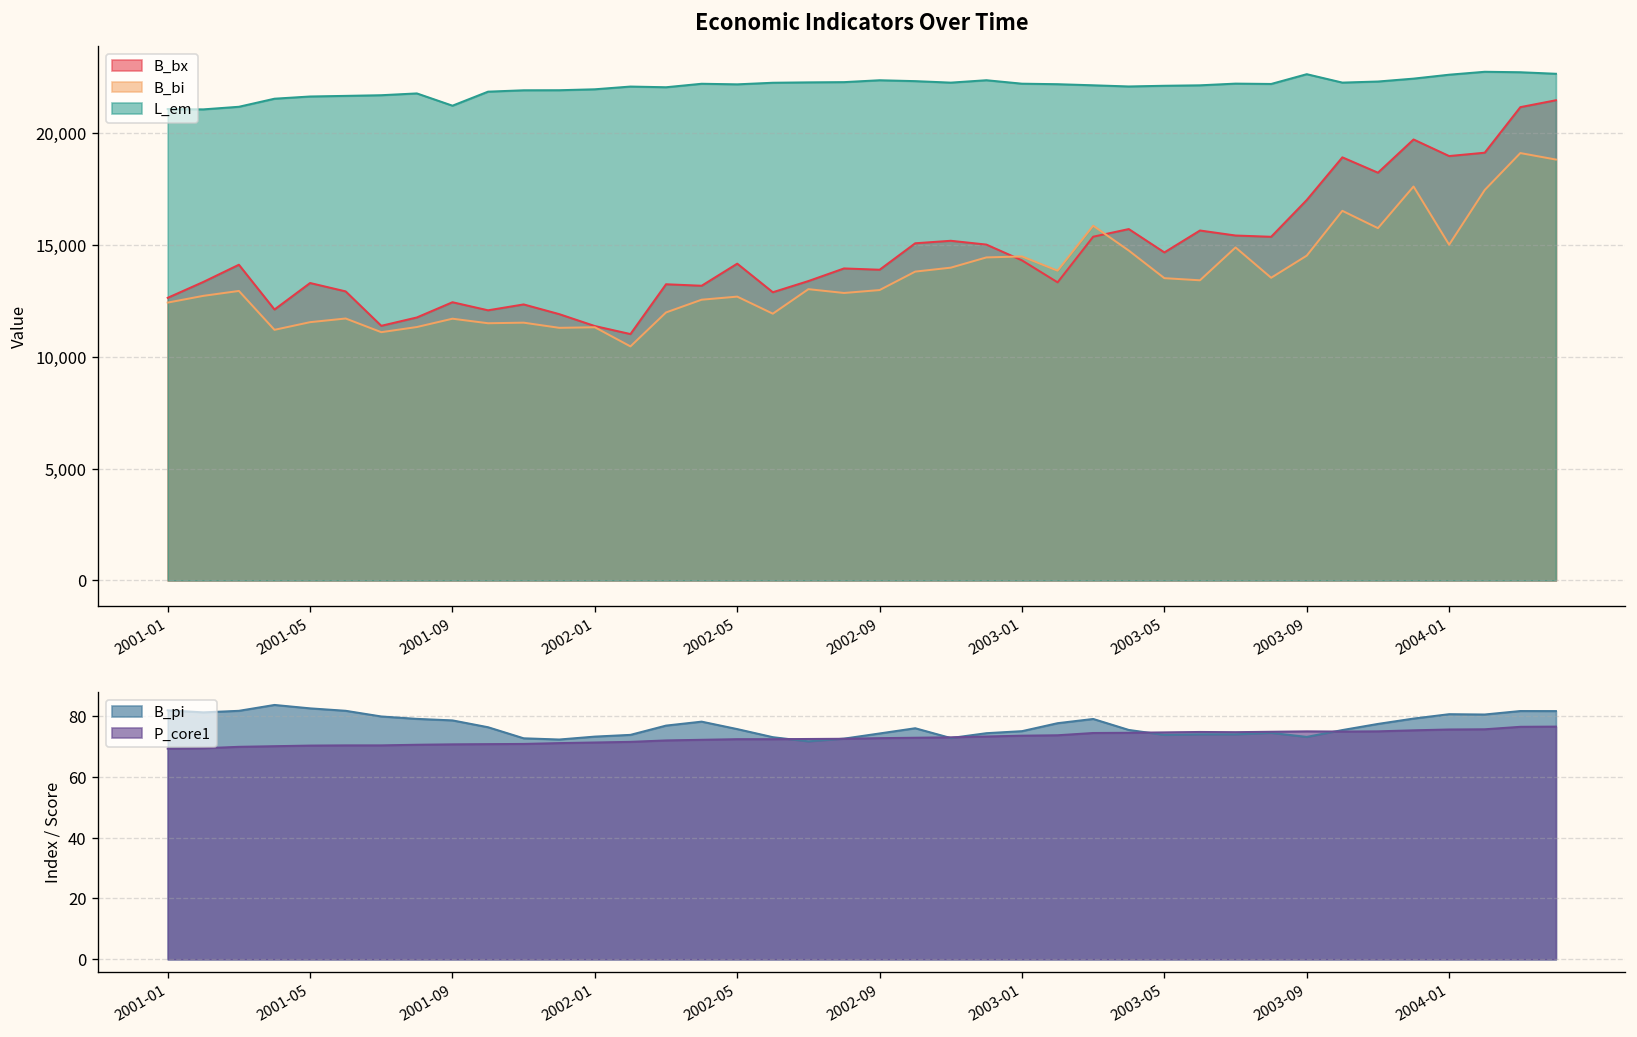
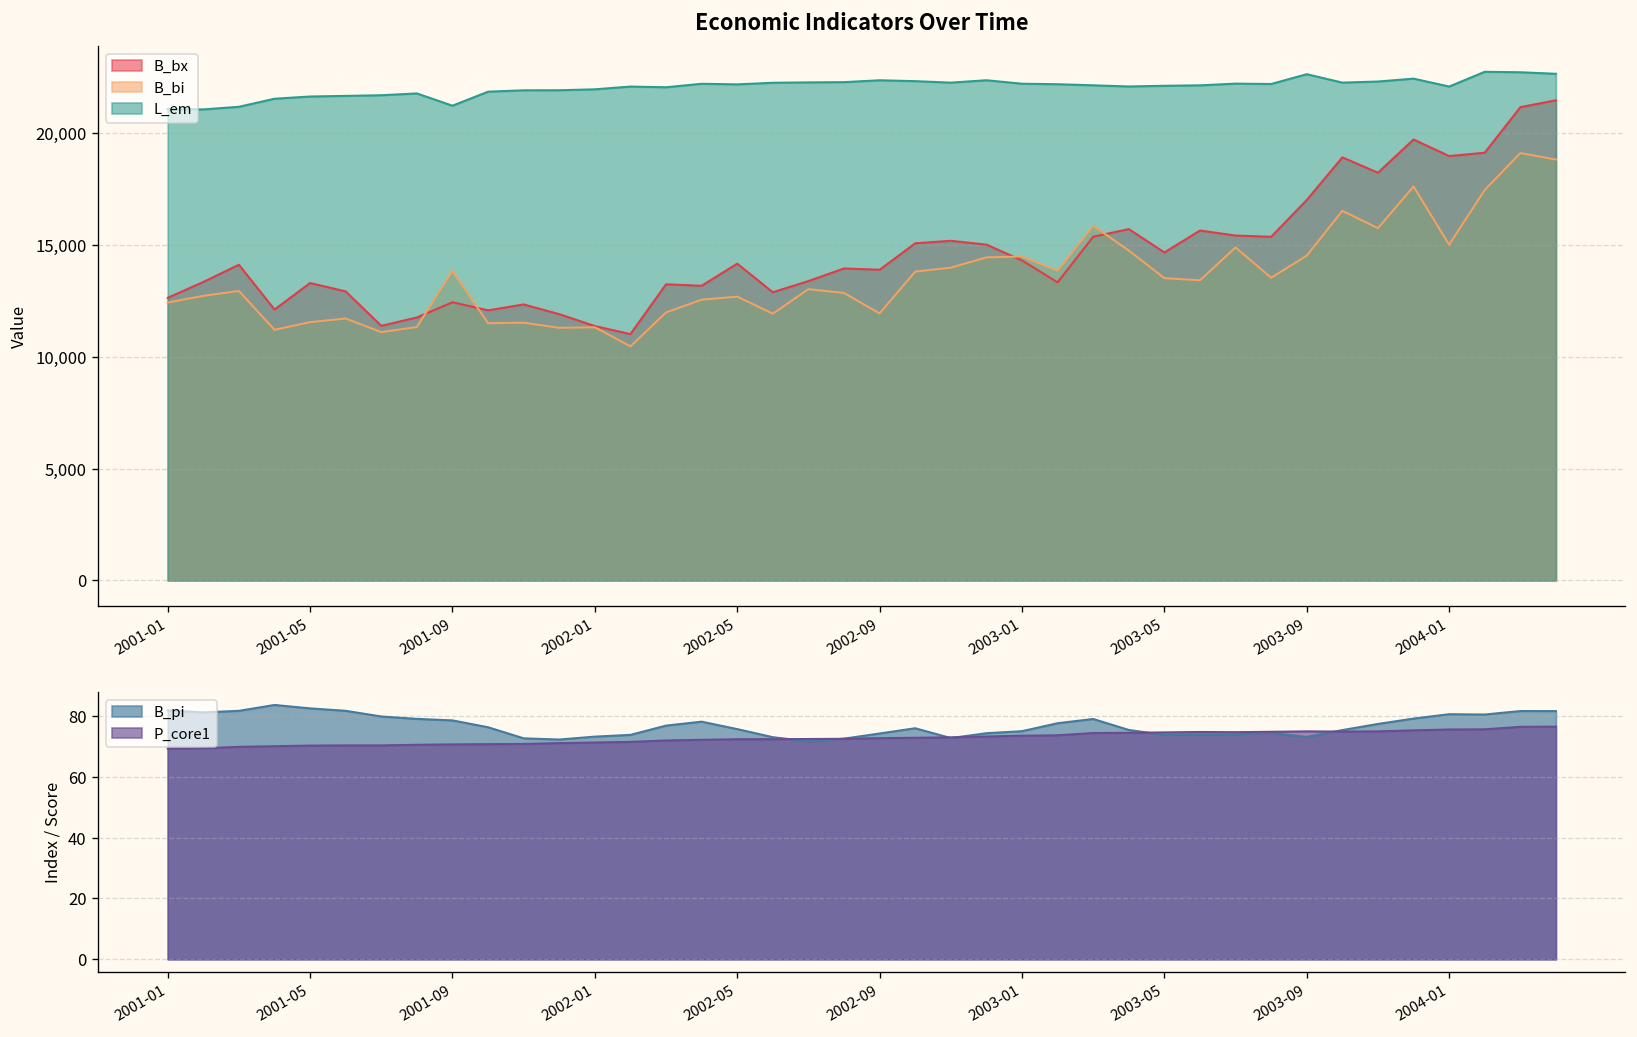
  {
    "Economic Indicators Over Time": {
      "B_bx": {
        "2001-01": "12,600",
        "2001-05": "13,300",
        "2001-09": "12,400",
        "2002-05": "14,200",
        "2002-09": "13,900",
        "2003-01": "14,300",
        "2003-05": "14,700",
        "2003-09": "17,000",
        "2004-01": "19,000"
      },
      "B_bi": {
        "2001-01": "12,400",
        "2001-05": "11,600",
-       "2001-09": "11,700",
+       "2001-09": "13,800",
        "2002-05": "12,700",
-       "2002-09": "13,000",
+       "2002-09": "11,900",
        "2003-01": "14,500",
        "2003-05": "13,500",
        "2003-09": "14,500",
        "2004-01": "15,000"
      },
      "L_em": {
        "2001-05": "21,700",
        "2001-09": "21,200",
        "2002-01": "22,000",
        "2002-05": "22,200",
        "2002-09": "22,400",
        "2003-01": "22,200",
        "2003-05": "22,100",
        "2003-09": "22,600",
-       "2004-01": "22,600"
+       "2004-01": "22,100"
      }
    }
  }
